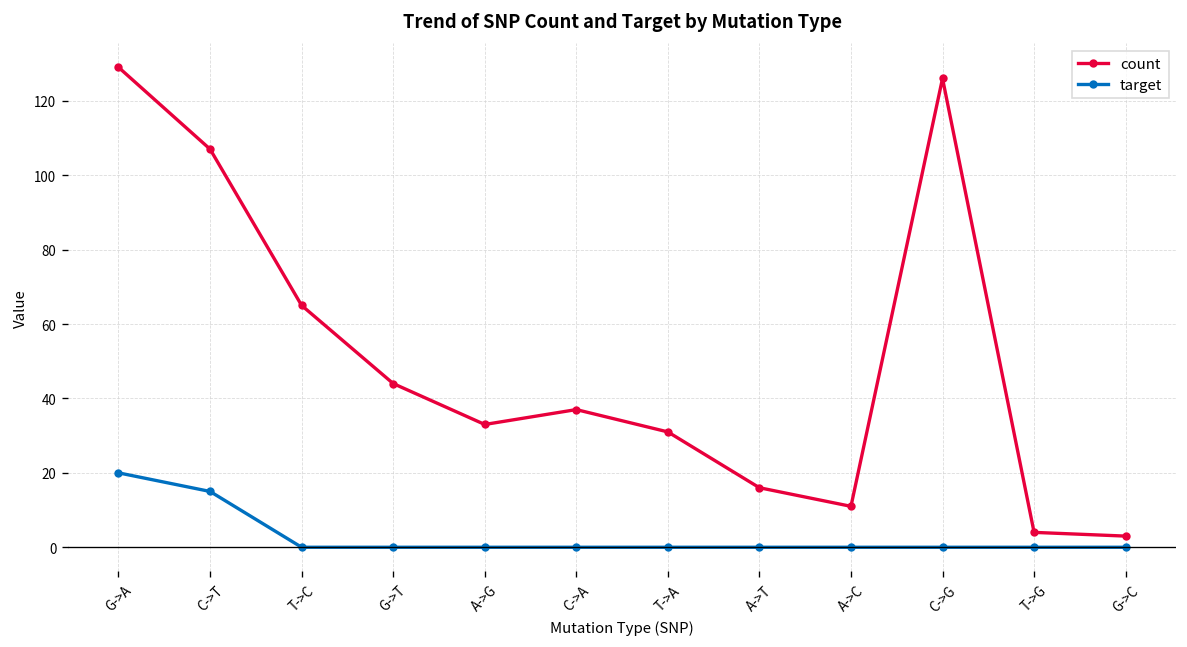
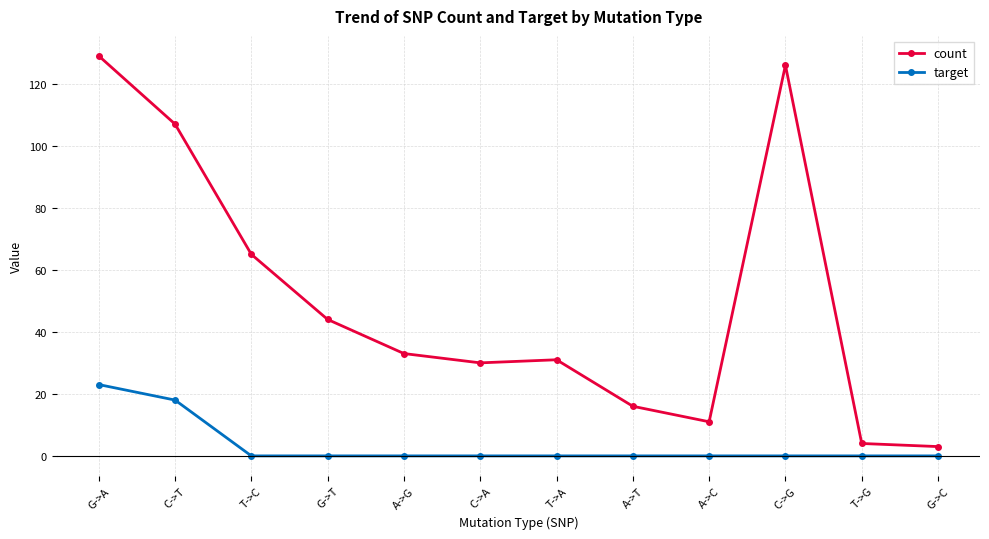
  {
    "count": {
      "G->A": 129,
      "C->T": 107,
      "T->C": 65,
      "G->T": 44,
      "A->G": 33,
-     "C->A": 37,
+     "C->A": 30,
      "T->A": 31,
      "A->T": 16,
      "A->C": 11,
      "C->G": 126,
      "T->G": 4,
      "G->C": 3
    },
    "target": {
-     "G->A": 20,
-     "C->T": 15,
+     "G->A": 23,
+     "C->T": 18,
      "T->C": 0,
      "G->T": 0,
      "A->G": 0,
      "C->A": 0,
      "T->A": 0,
      "A->T": 0,
      "A->C": 0,
      "C->G": 0,
      "T->G": 0,
      "G->C": 0
    }
  }
